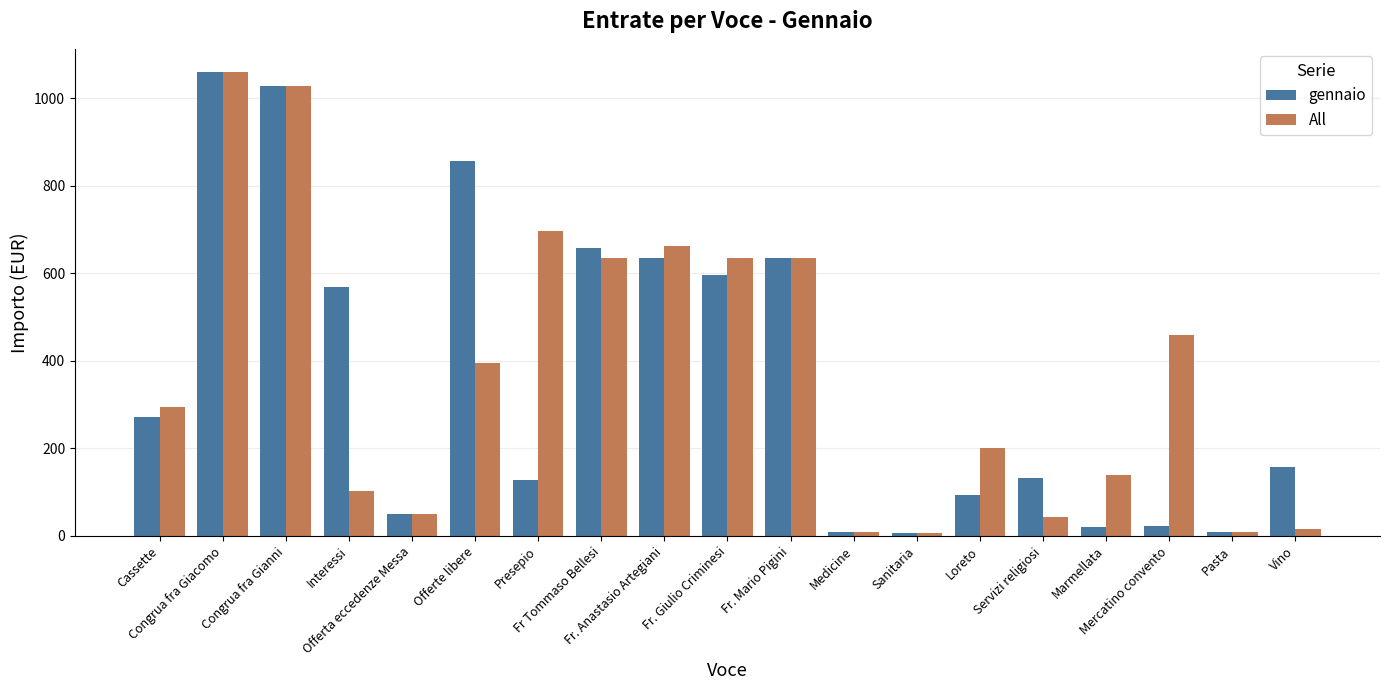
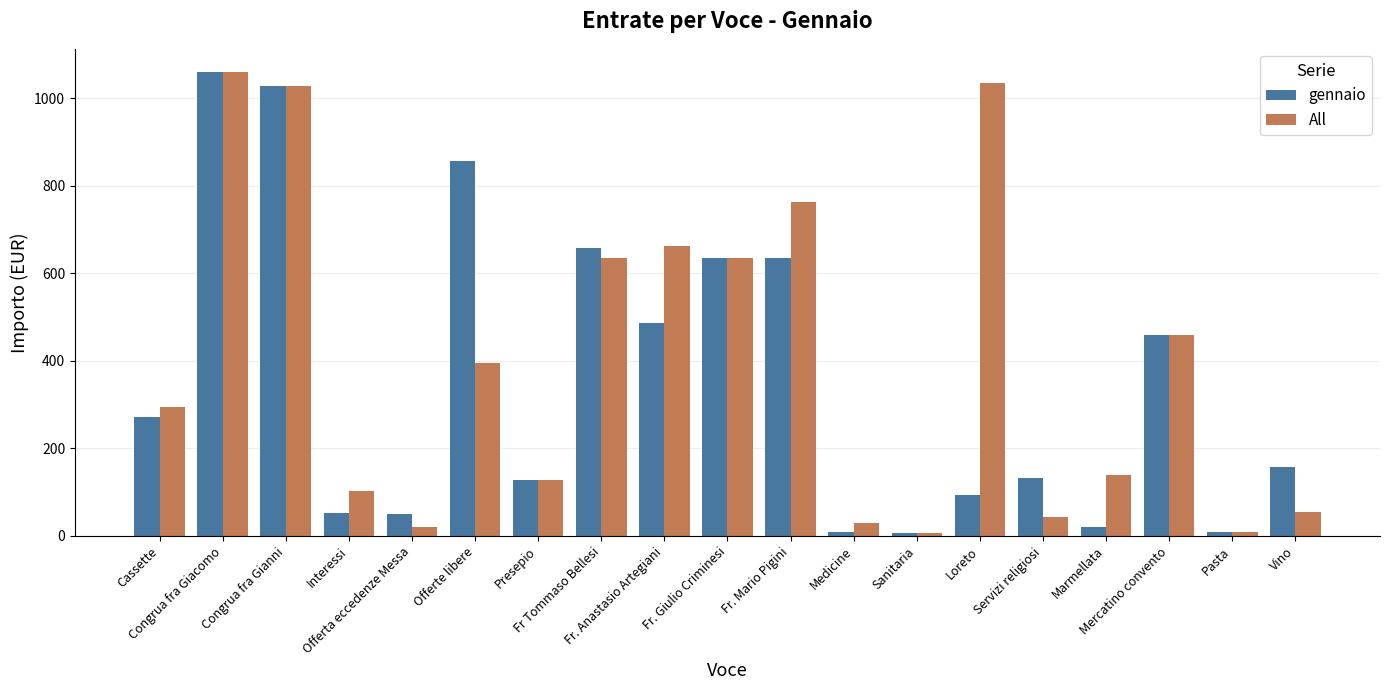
  {
    "gennaio": {
      "Cassette": 270,
      "Congrua fra Giacomo": 1060,
      "Congrua fra Gianni": 1030,
-     "Interessi": 570,
+     "Interessi": 50,
      "Offerta eccedenze Messa": 50,
      "Offerte libere": 860,
      "Presepio": 130,
      "Fr Tommaso Bellesi": 660,
-     "Fr. Anastasio Artegiani": 640,
-     "Fr. Giulio Criminesi": 600,
+     "Fr. Anastasio Artegiani": 490,
+     "Fr. Giulio Criminesi": 640,
      "Fr. Mario Pigini": 640,
      "Medicine": 10,
      "Sanitaria": 10,
      "Loreto": 90,
      "Servizi religiosi": 130,
      "Marmellata": 20,
-     "Mercatino convento": 20,
+     "Mercatino convento": 460,
      "Pasta": 10,
      "Vino": 160
    },
    "All": {
      "Cassette": 300,
      "Congrua fra Giacomo": 1060,
      "Congrua fra Gianni": 1030,
      "Interessi": 100,
-     "Offerta eccedenze Messa": 50,
+     "Offerta eccedenze Messa": 20,
      "Offerte libere": 390,
-     "Presepio": 700,
+     "Presepio": 130,
      "Fr Tommaso Bellesi": 640,
      "Fr. Anastasio Artegiani": 660,
      "Fr. Giulio Criminesi": 640,
-     "Fr. Mario Pigini": 640,
-     "Medicine": 10,
+     "Fr. Mario Pigini": 760,
+     "Medicine": 30,
      "Sanitaria": 10,
-     "Loreto": 200,
+     "Loreto": 1030,
      "Servizi religiosi": 40,
      "Marmellata": 140,
      "Mercatino convento": 460,
      "Pasta": 10,
-     "Vino": 20
+     "Vino": 50
    }
  }
